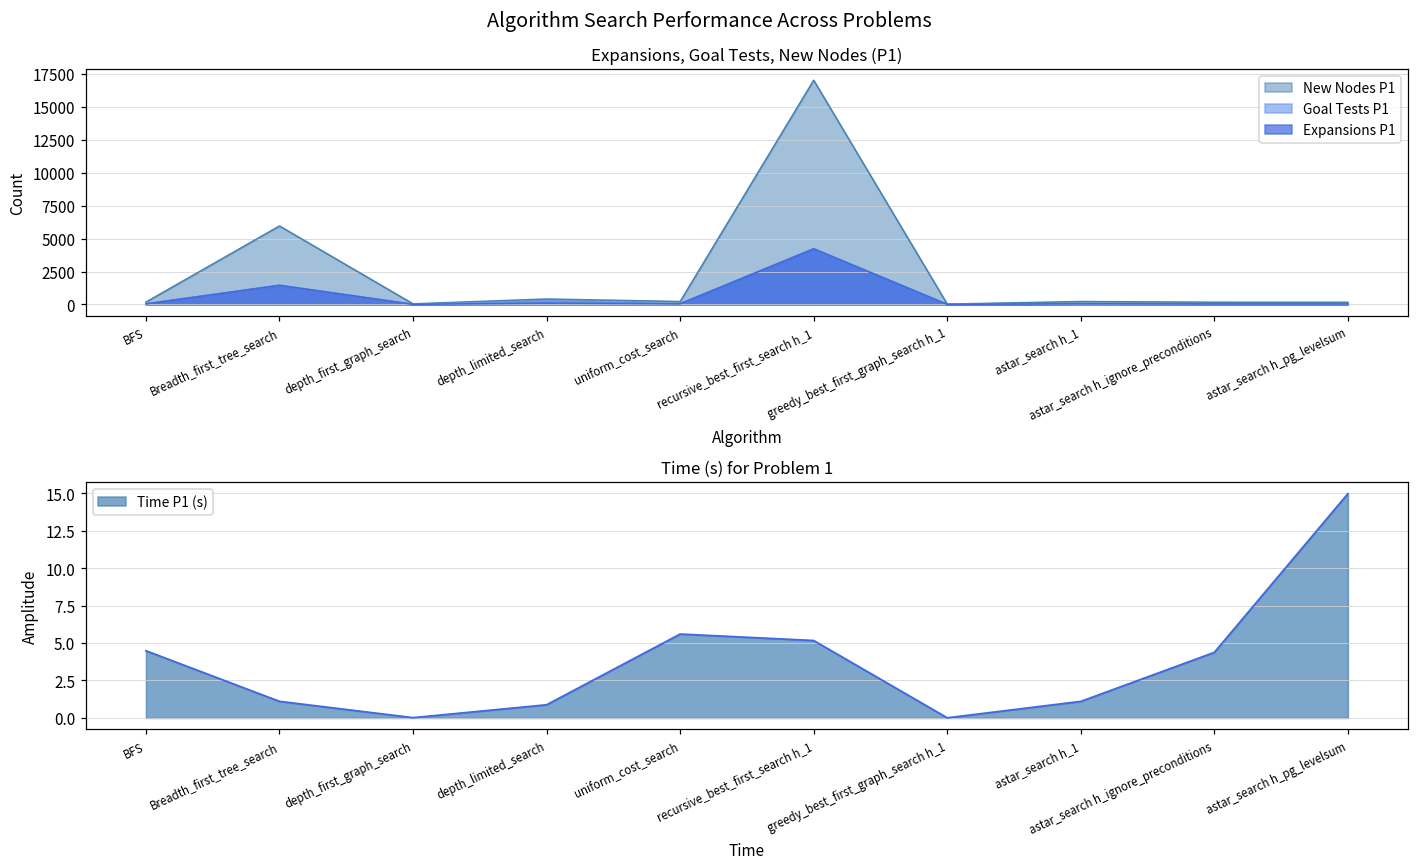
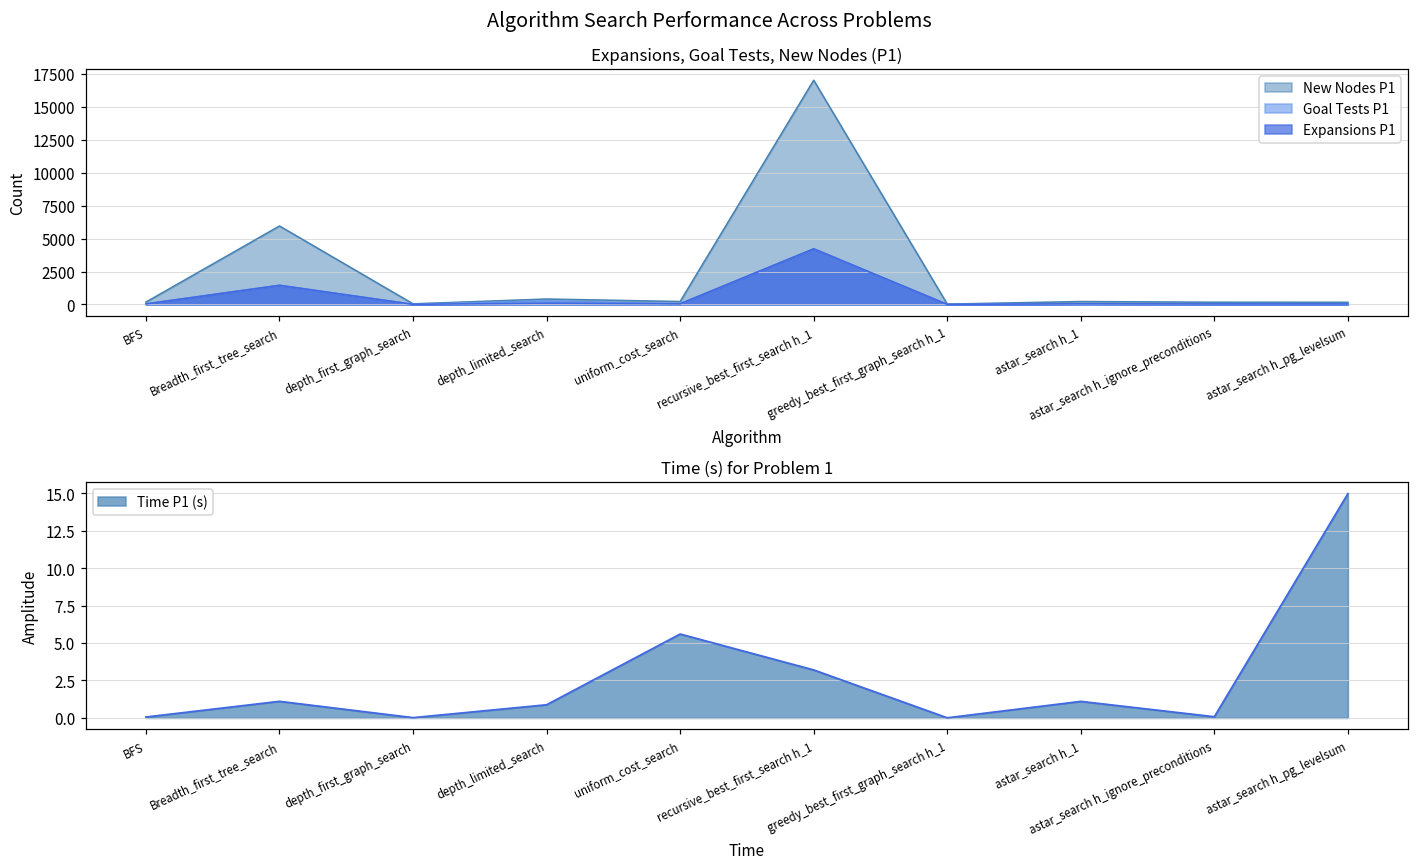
  {
    "Time (s) for Problem 1": {
-     "BFS": 4.5,
+     "BFS": 0.1,
      "Breadth_first_tree_search": 1.1,
      "depth_first_graph_search": 0.0,
      "depth_limited_search": 0.9,
      "uniform_cost_search": 5.6,
-     "recursive_best_first_search h_1": 5.2,
+     "recursive_best_first_search h_1": 3.2,
      "greedy_best_first_graph_search h_1": 0.0,
      "astar_search h_1": 1.1,
-     "astar_search h_ignore_preconditions": 4.4,
+     "astar_search h_ignore_preconditions": 0.1,
      "astar_search h_pg_levelsum": 15.0
    }
  }
